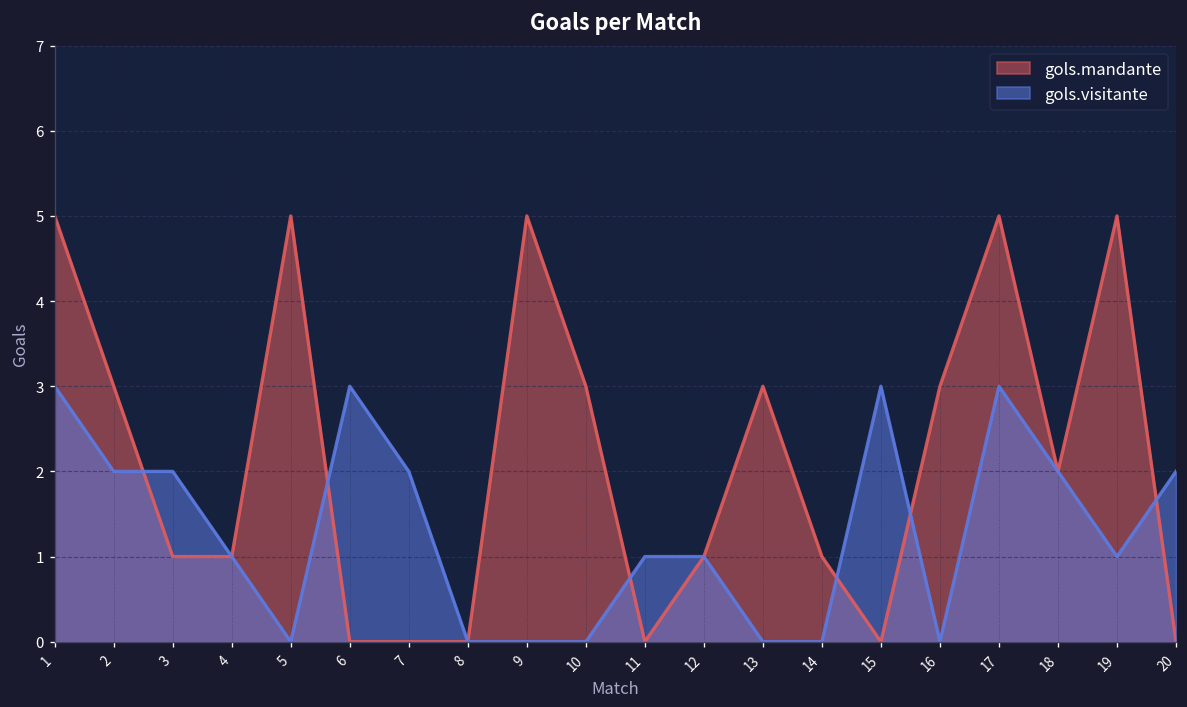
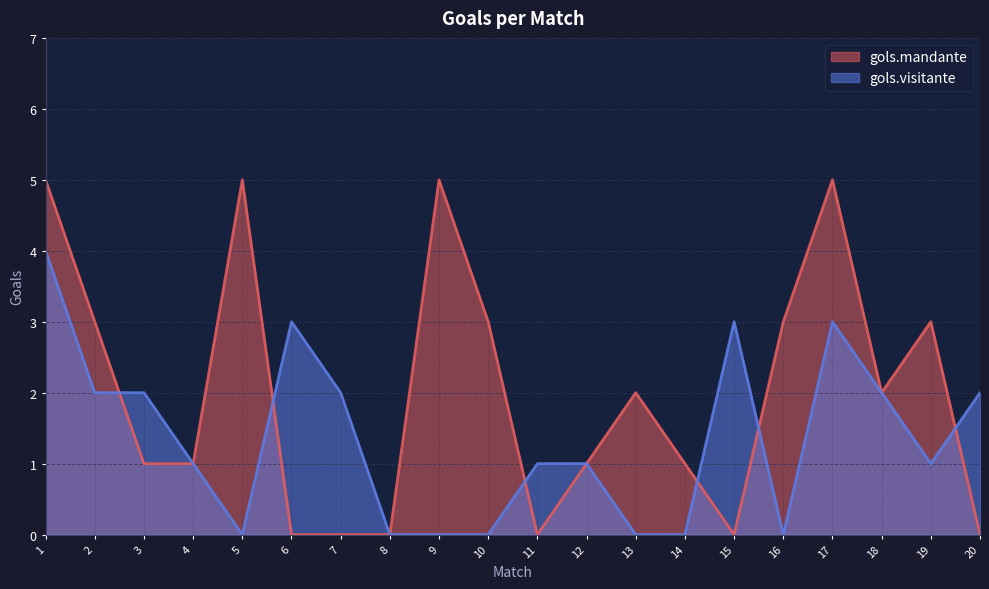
  {
    "gols.mandante": {
      "1": 5,
      "2": 3,
      "3": 1,
      "5": 5,
      "6": 0,
      "7": 0,
      "9": 5,
      "10": 3,
      "11": 0,
-     "13": 3,
+     "13": 2,
      "14": 1,
      "15": 0,
      "16": 3,
      "17": 5,
-     "19": 5,
+     "19": 3,
      "20": 0
    },
    "gols.visitante": {
-     "1": 3,
+     "1": 4,
      "2": 2,
      "3": 2,
      "5": 0,
      "6": 3,
      "7": 2,
      "9": 0,
      "10": 0,
      "11": 1,
      "13": 0,
      "14": 0,
      "15": 3,
      "16": 0,
      "17": 3,
      "19": 1,
      "20": 2
    }
  }
